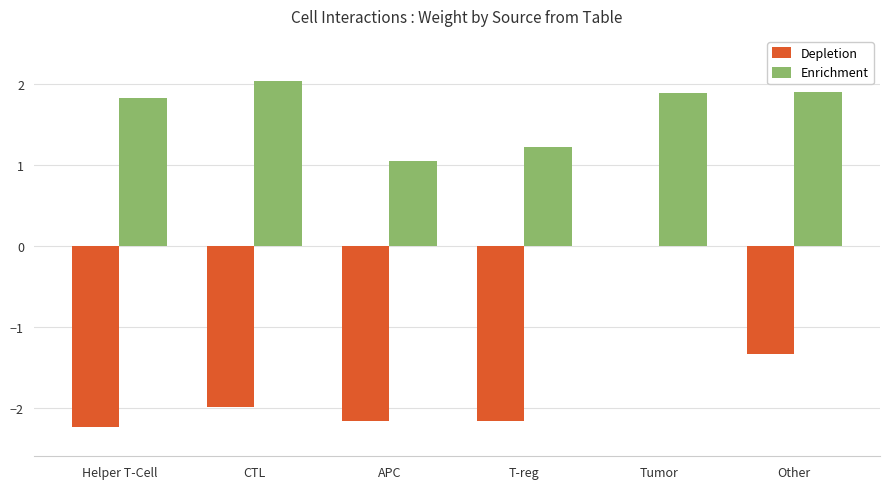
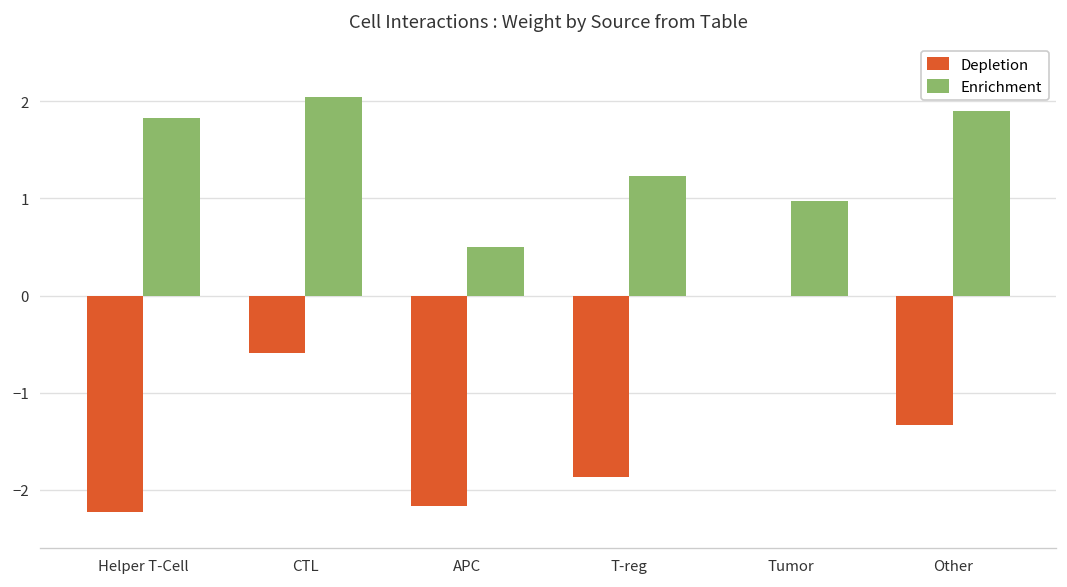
  {
    "Depletion": {
      "Helper T-Cell": -2.2,
-     "CTL": -2.0,
+     "CTL": -0.6,
      "APC": -2.2,
-     "T-reg": -2.2,
+     "T-reg": -1.9,
      "Tumor": 0.0,
      "Other": -1.3
    },
    "Enrichment": {
      "Helper T-Cell": 1.8,
      "CTL": 2.0,
-     "APC": 1.1,
+     "APC": 0.5,
      "T-reg": 1.2,
-     "Tumor": 1.9,
+     "Tumor": 1.0,
      "Other": 1.9
    }
  }
